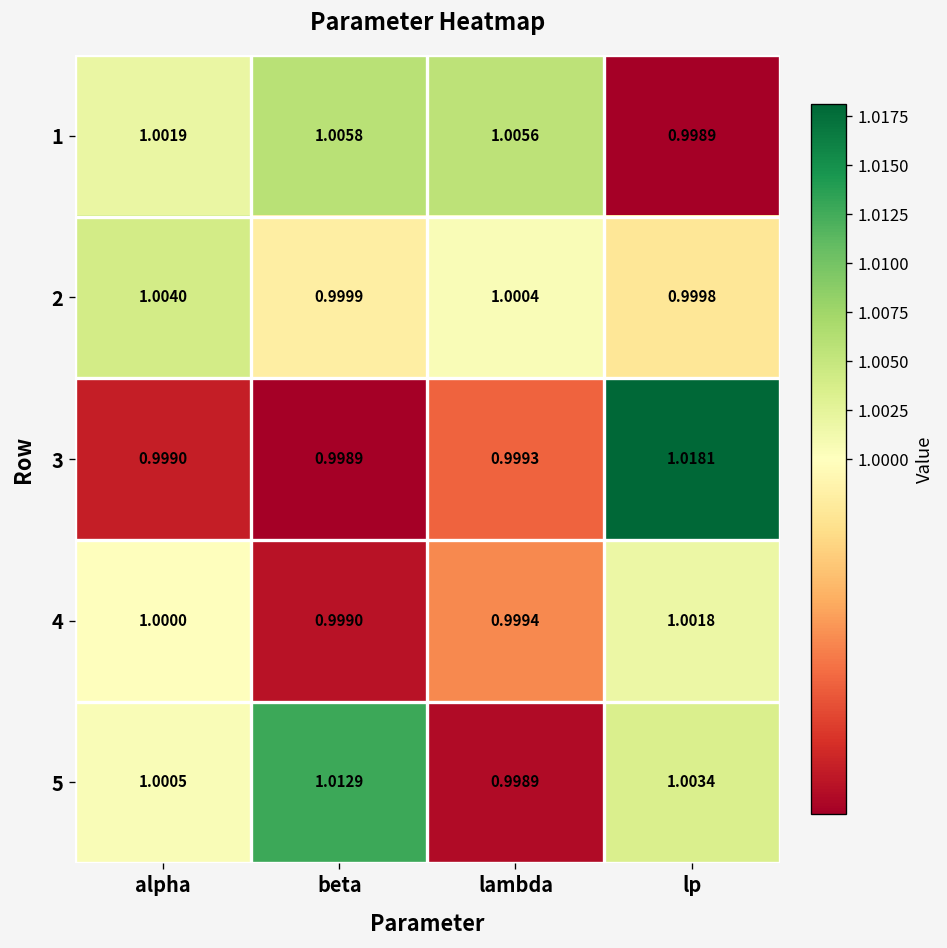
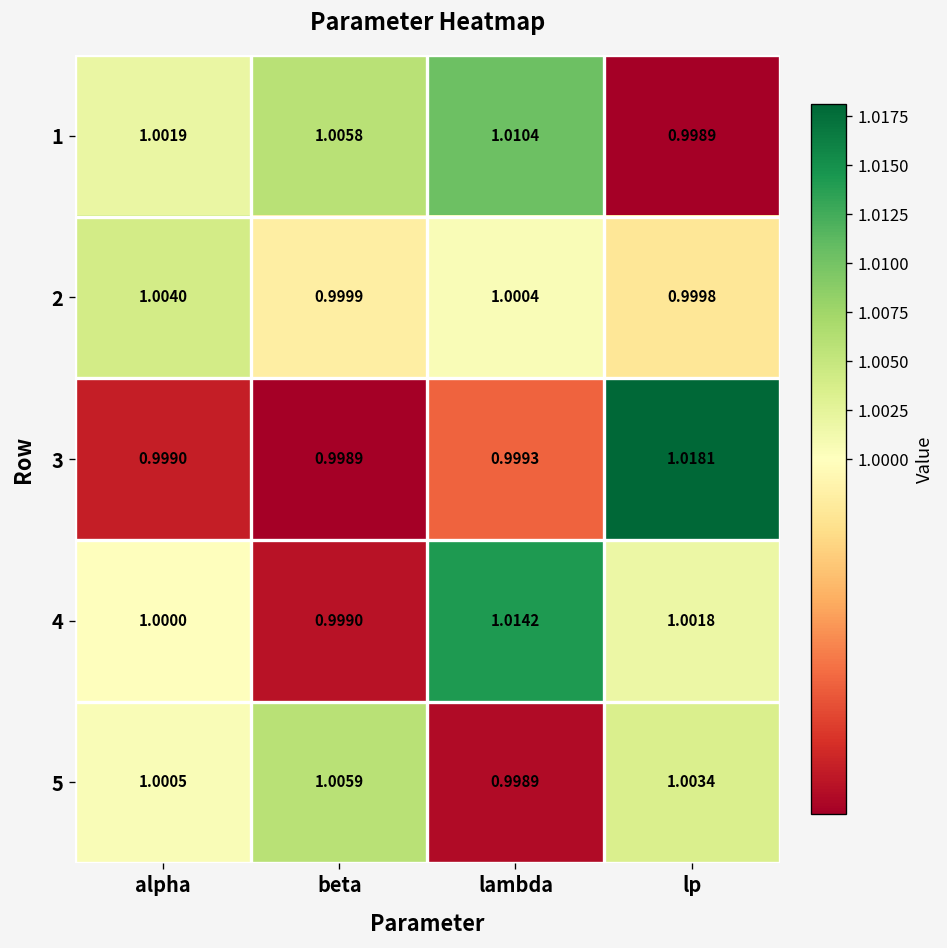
  {
    "1": {
      "alpha": 1.0019,
      "beta": 1.0058,
-     "lambda": 1.0056,
+     "lambda": 1.0104,
      "lp": 0.9989
    },
    "2": {
      "alpha": 1.0040,
      "beta": 0.9999,
      "lambda": 1.0004,
      "lp": 0.9998
    },
    "3": {
      "alpha": 0.9990,
      "beta": 0.9989,
      "lambda": 0.9993,
      "lp": 1.0181
    },
    "4": {
      "alpha": 1.0000,
      "beta": 0.9990,
-     "lambda": 0.9994,
+     "lambda": 1.0142,
      "lp": 1.0018
    },
    "5": {
      "alpha": 1.0005,
-     "beta": 1.0129,
+     "beta": 1.0059,
      "lambda": 0.9989,
      "lp": 1.0034
    }
  }
